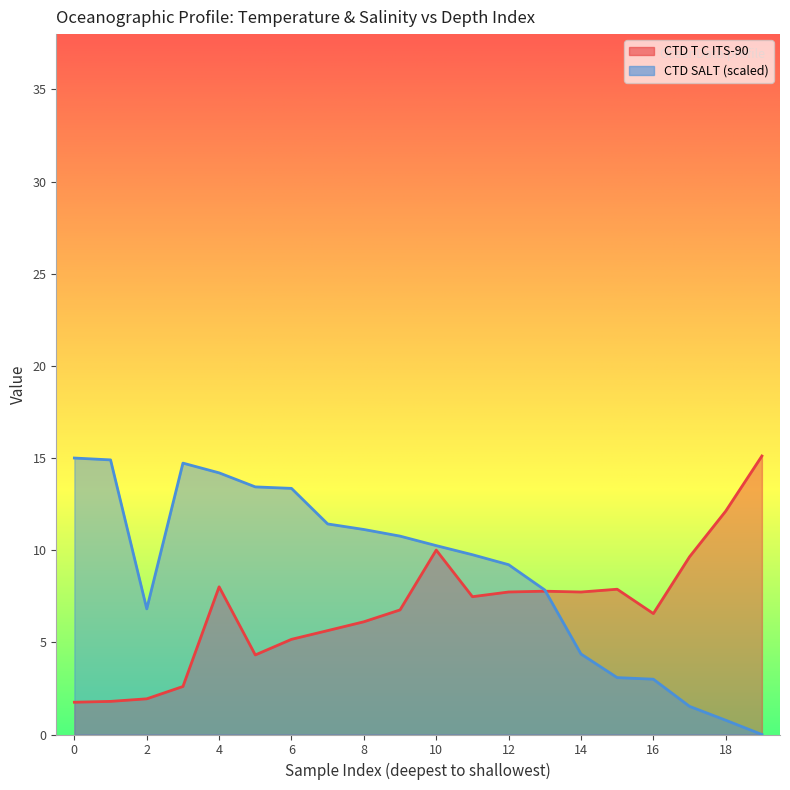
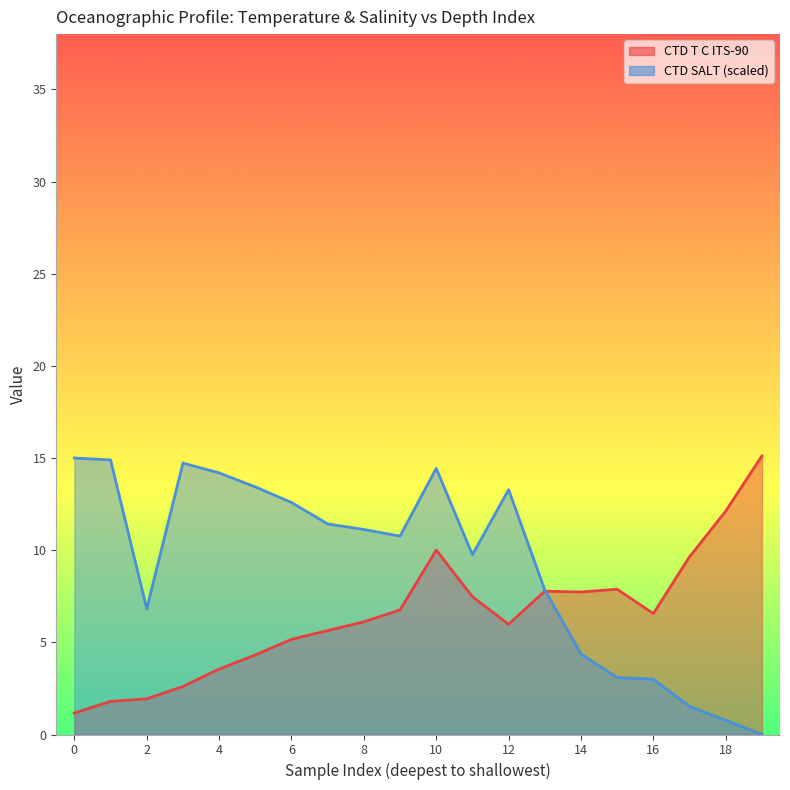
  {
    "CTD T C ITS-90": {
-     "0": 1.8,
+     "0": 1.2,
      "2": 1.9,
-     "4": 8.0,
+     "4": 3.6,
      "6": 5.2,
      "8": 6.1,
      "10": 10.0,
-     "12": 7.7,
+     "12": 6.0,
      "14": 7.7,
      "16": 6.6,
      "18": 12.1
    },
    "CTD SALT (scaled)": {
      "0": 15.0,
      "2": 6.8,
      "4": 14.2,
-     "6": 13.4,
+     "6": 12.6,
      "8": 11.1,
-     "10": 10.2,
-     "12": 9.2,
+     "10": 14.4,
+     "12": 13.3,
      "14": 4.4,
      "16": 3.0,
      "18": 0.8
    }
  }
